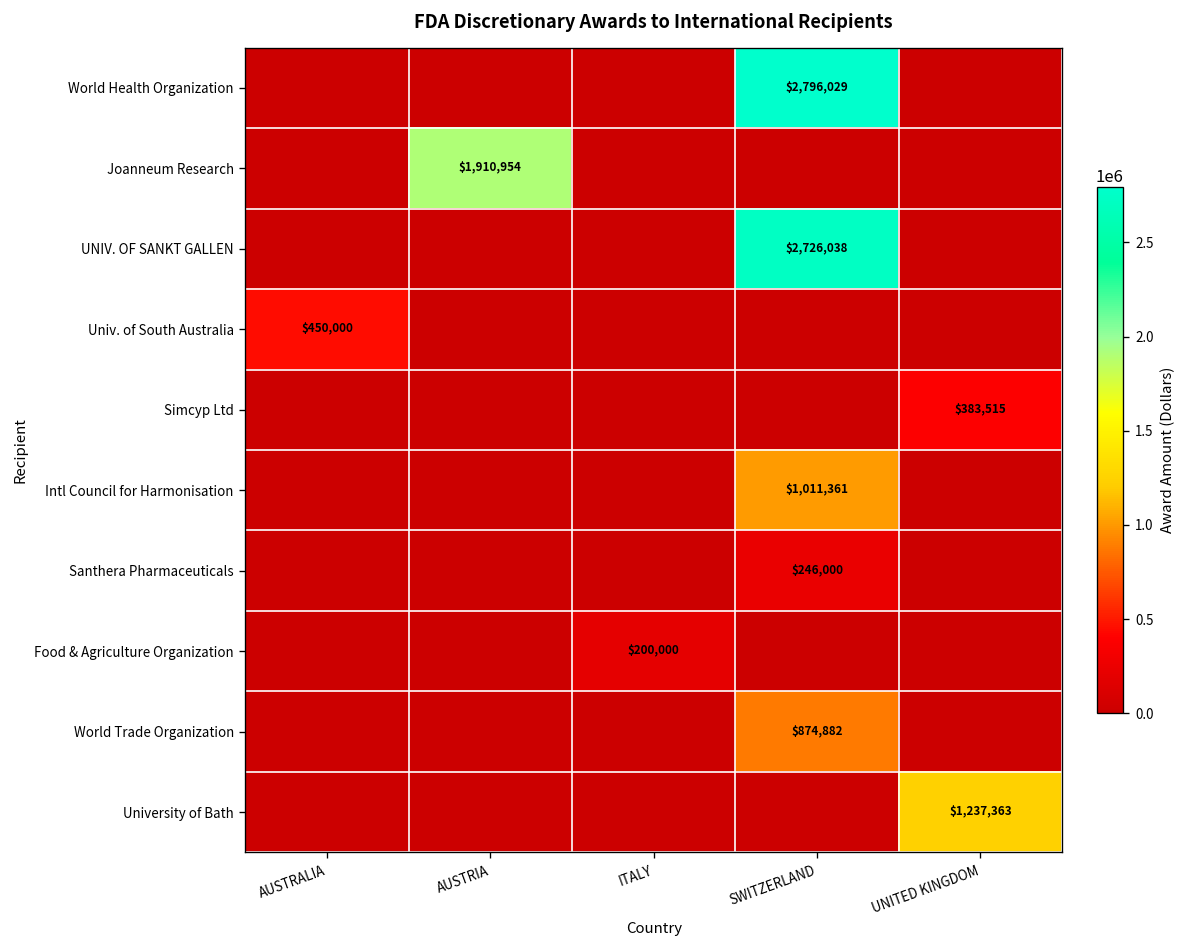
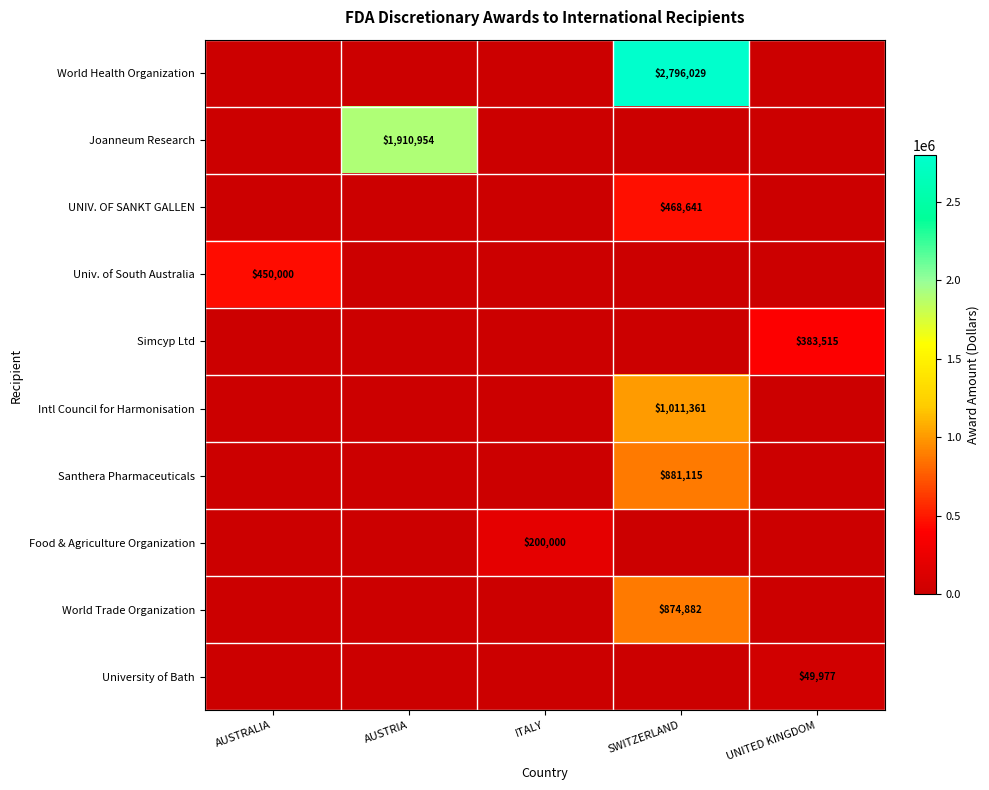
  {
    "World Health Organization": {
      "SWITZERLAND": "$2,796,029"
    },
    "Joanneum Research": {
      "AUSTRIA": "$1,910,954"
    },
    "UNIV. OF SANKT GALLEN": {
-     "SWITZERLAND": "$2,726,038"
+     "SWITZERLAND": "$468,641"
    },
    "Univ. of South Australia": {
      "AUSTRALIA": "$450,000"
    },
    "Simcyp Ltd": {
      "UNITED KINGDOM": "$383,515"
    },
    "Intl Council for Harmonisation": {
      "SWITZERLAND": "$1,011,361"
    },
    "Santhera Pharmaceuticals": {
-     "SWITZERLAND": "$246,000"
+     "SWITZERLAND": "$881,115"
    },
    "Food & Agriculture Organization": {
      "ITALY": "$200,000"
    },
    "World Trade Organization": {
      "SWITZERLAND": "$874,882"
    },
    "University of Bath": {
-     "UNITED KINGDOM": "$1,237,363"
+     "UNITED KINGDOM": "$49,977"
    }
  }
